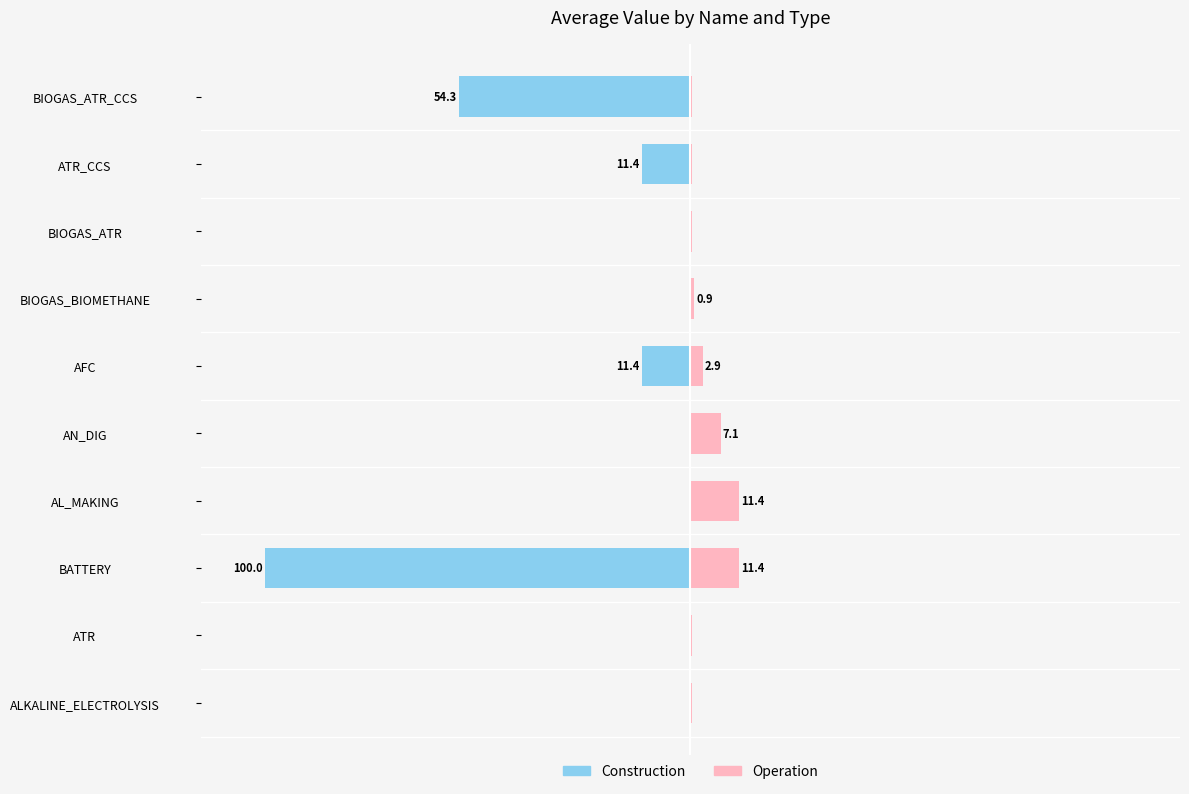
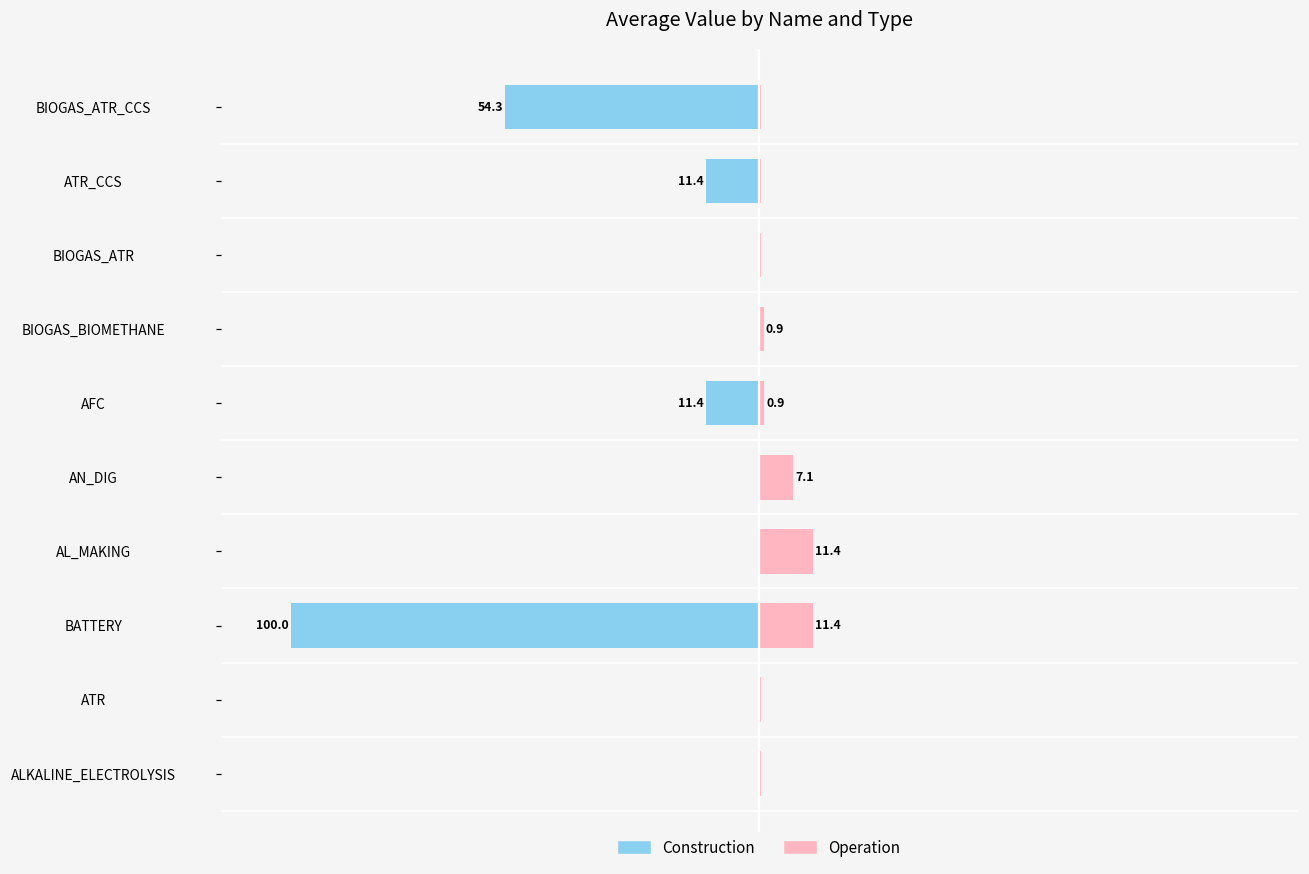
  {
    "Operation": {
      "BIOGAS_BIOMETHANE": 0.9,
-     "AFC": 2.9,
+     "AFC": 0.9,
      "AN_DIG": 7.1,
      "AL_MAKING": 11.4,
      "BATTERY": 11.4
    }
  }
